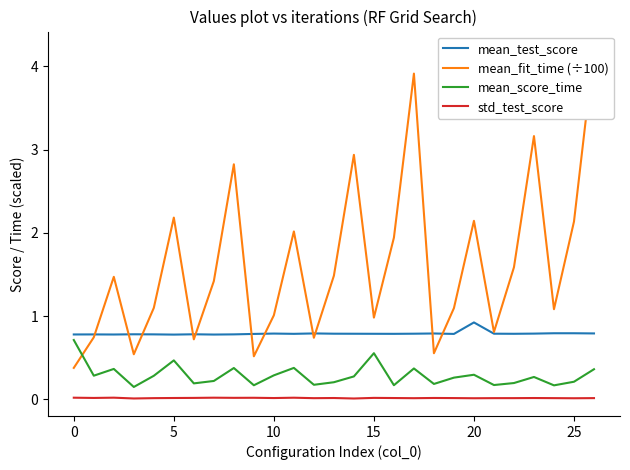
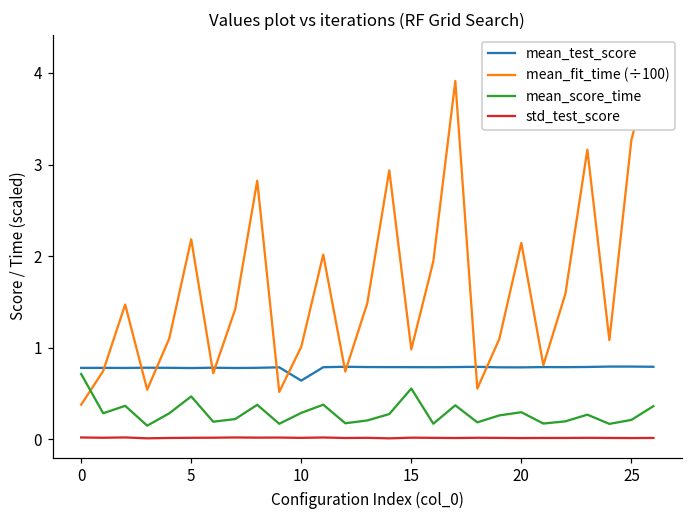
  {
    "mean_test_score": {
      "0": 0.8,
      "5": 0.8,
-     "10": 0.8,
+     "10": 0.6,
      "15": 0.8,
-     "20": 0.9,
+     "20": 0.8,
      "25": 0.8
    },
    "mean_fit_time (÷100)": {
      "0": 0.4,
      "5": 2.2,
      "10": 1.0,
      "15": 1.0,
      "20": 2.1,
-     "25": 2.1
+     "25": 3.3
    },
    "mean_score_time": {
      "0": 0.7,
      "5": 0.5,
      "10": 0.3,
      "15": 0.6,
      "20": 0.3,
      "25": 0.2
    },
    "std_test_score": {
      "0": 0.0,
      "5": 0.0,
      "10": 0.0,
      "15": 0.0,
      "20": 0.0,
      "25": 0.0
    }
  }
